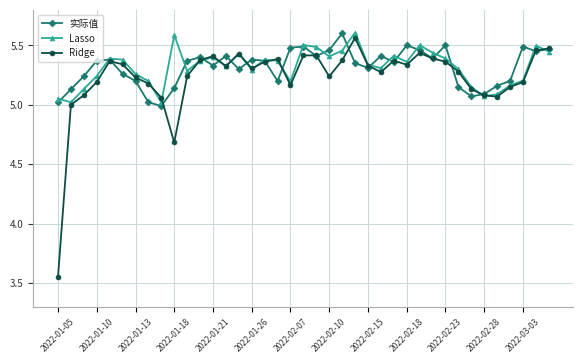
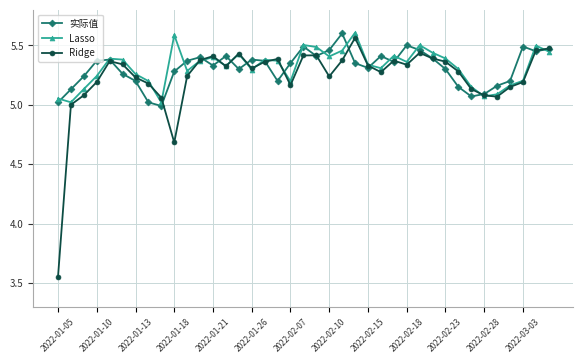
  {
    "实际值": {
      "2022-01-05": 5.02,
      "2022-01-13": 5.20,
-     "2022-01-18": 5.14,
+     "2022-01-18": 5.28,
      "2022-01-21": 5.33,
      "2022-01-26": 5.38,
-     "2022-02-07": 5.48,
+     "2022-02-07": 5.35,
      "2022-02-10": 5.46,
      "2022-02-18": 5.50,
-     "2022-02-23": 5.5,
+     "2022-02-23": 5.3,
      "2022-03-03": 5.49
    },
    "Lasso": {
      "2022-01-05": 5.05,
      "2022-01-10": 5.24,
      "2022-01-13": 5.26,
      "2022-01-18": 5.59,
      "2022-02-07": 5.20,
      "2022-02-10": 5.41,
      "2022-02-18": 5.36,
      "2022-02-23": 5.39
    },
    "Ridge": {
      "2022-01-05": 3.55,
      "2022-01-10": 5.19,
      "2022-01-13": 5.23,
      "2022-01-18": 4.68,
      "2022-02-07": 5.16,
      "2022-02-10": 5.24,
      "2022-02-18": 5.34,
      "2022-02-23": 5.36
    }
  }
